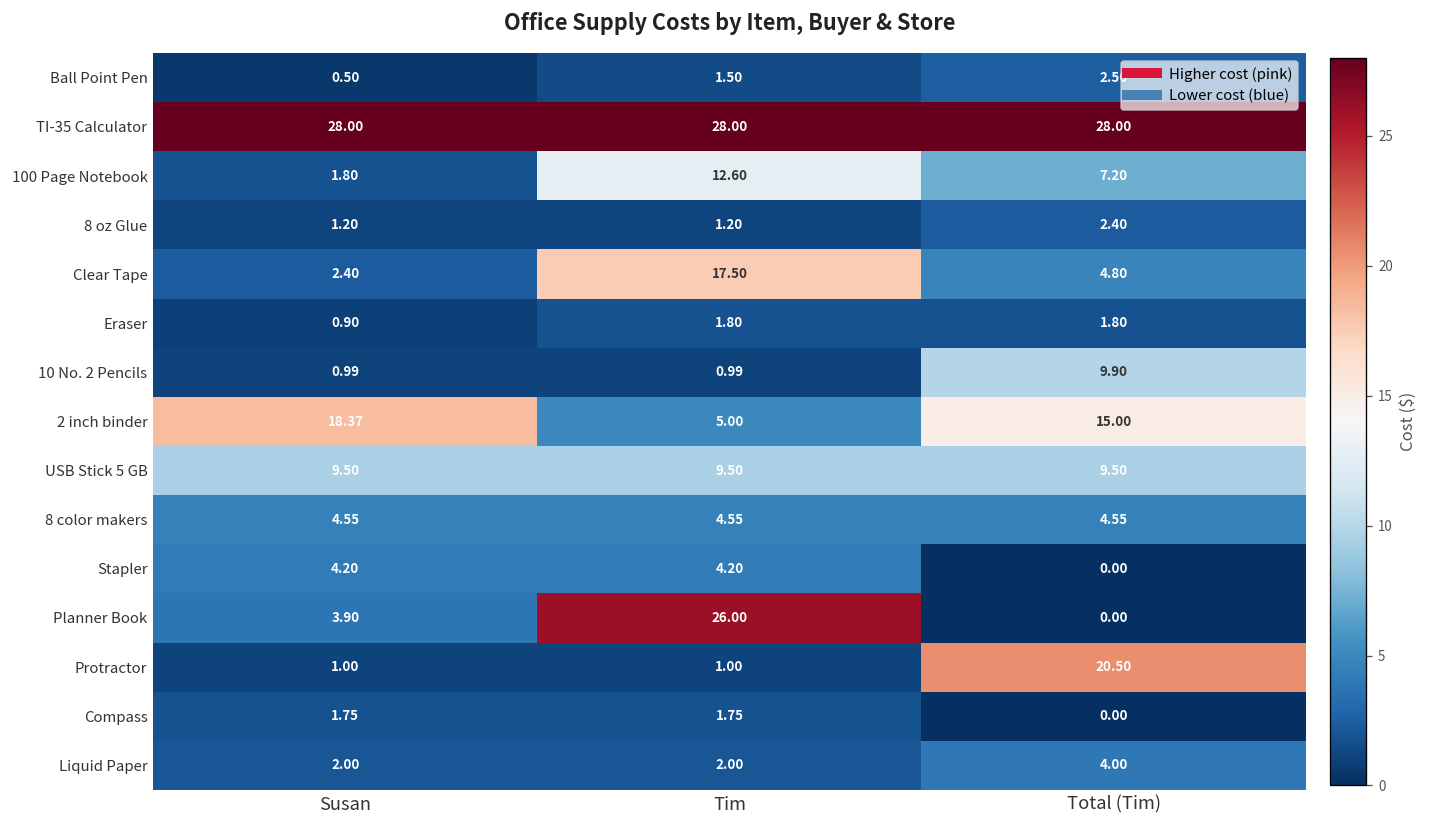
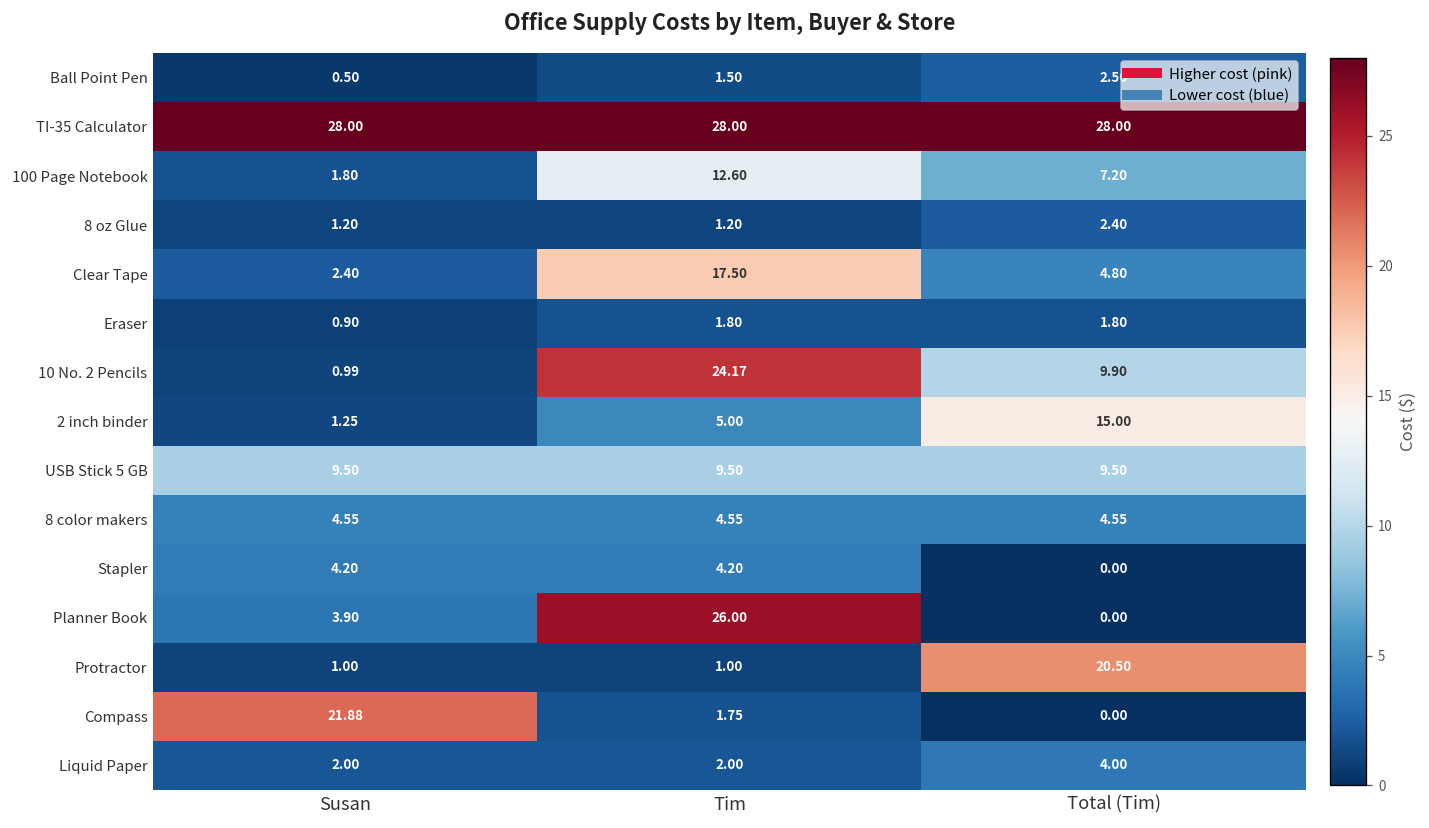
  {
    "Ball Point Pen": {
      "Susan": 0.50,
      "Tim": 1.50
    },
    "TI-35 Calculator": {
      "Susan": 28.00,
      "Tim": 28.00,
      "Total (Tim)": 28.00
    },
    "100 Page Notebook": {
      "Susan": 1.80,
      "Tim": 12.60,
      "Total (Tim)": 7.20
    },
    "8 oz Glue": {
      "Susan": 1.20,
      "Tim": 1.20,
      "Total (Tim)": 2.40
    },
    "Clear Tape": {
      "Susan": 2.40,
      "Tim": 17.50,
      "Total (Tim)": 4.80
    },
    "Eraser": {
      "Susan": 0.90,
      "Tim": 1.80,
      "Total (Tim)": 1.80
    },
    "10 No. 2 Pencils": {
      "Susan": 0.99,
-     "Tim": 0.99,
+     "Tim": 24.17,
      "Total (Tim)": 9.90
    },
    "2 inch binder": {
-     "Susan": 18.37,
+     "Susan": 1.25,
      "Tim": 5.00,
      "Total (Tim)": 15.00
    },
    "USB Stick 5 GB": {
      "Susan": 9.50,
      "Tim": 9.50,
      "Total (Tim)": 9.50
    },
    "8 color makers": {
      "Susan": 4.55,
      "Tim": 4.55,
      "Total (Tim)": 4.55
    },
    "Stapler": {
      "Susan": 4.20,
      "Tim": 4.20,
      "Total (Tim)": 0.00
    },
    "Planner Book": {
      "Susan": 3.90,
      "Tim": 26.00,
      "Total (Tim)": 0.00
    },
    "Protractor": {
      "Susan": 1.00,
      "Tim": 1.00,
      "Total (Tim)": 20.50
    },
    "Compass": {
-     "Susan": 1.75,
+     "Susan": 21.88,
      "Tim": 1.75,
      "Total (Tim)": 0.00
    },
    "Liquid Paper": {
      "Susan": 2.00,
      "Tim": 2.00,
      "Total (Tim)": 4.00
    }
  }
